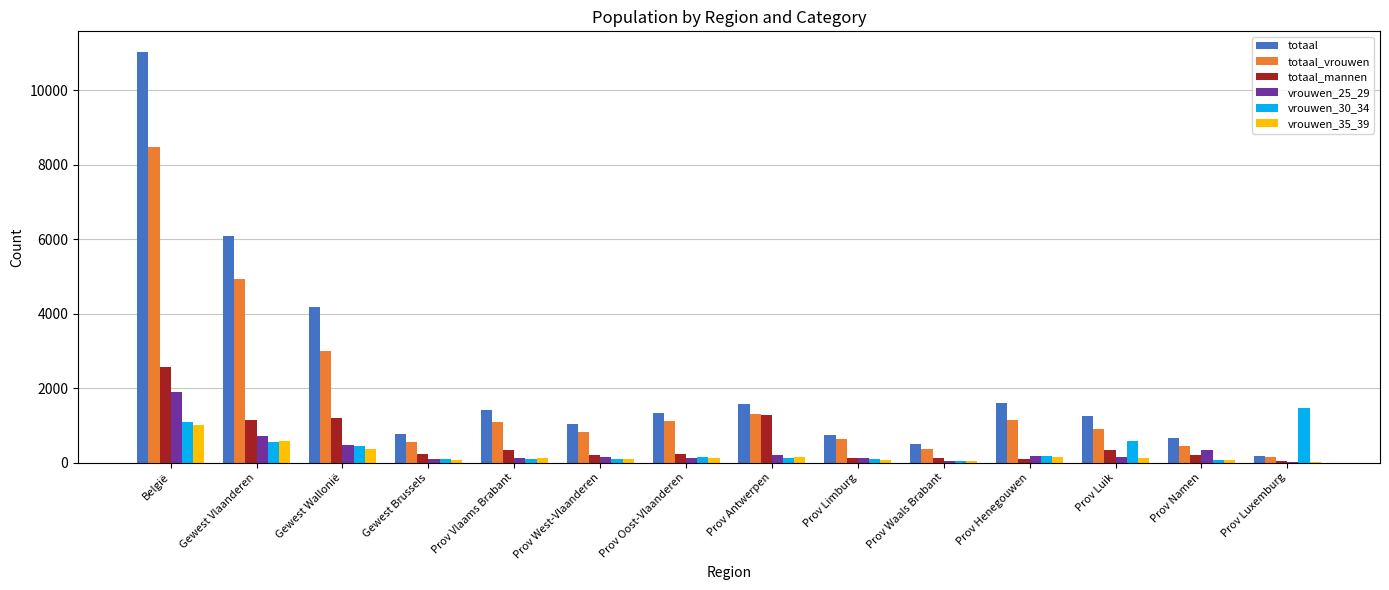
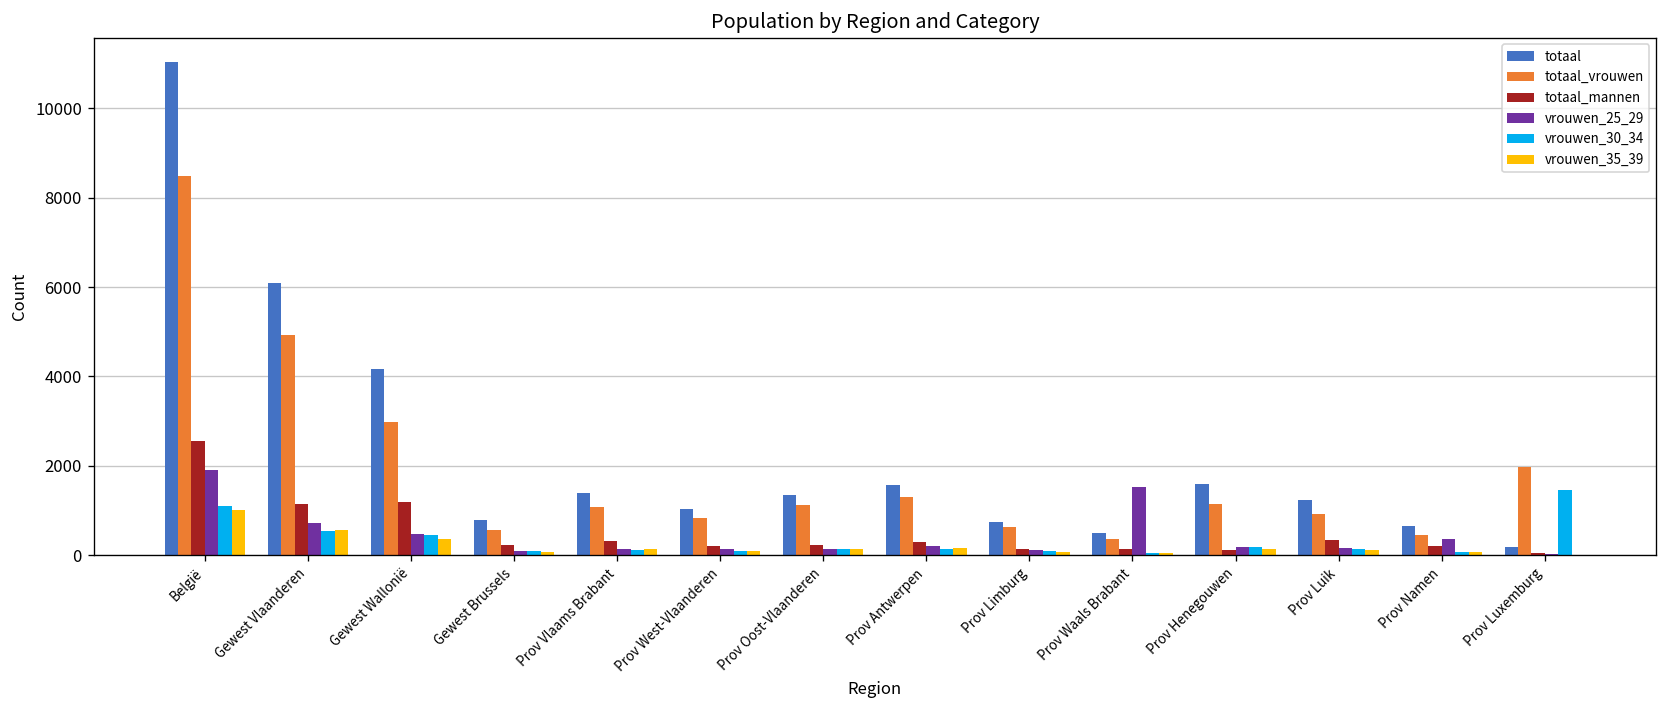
  {
    "totaal": {
      "België": 11000,
      "Gewest Vlaanderen": 6100,
      "Gewest Wallonië": 4200,
      "Gewest Brussels": 800,
      "Prov Vlaams Brabant": 1400,
      "Prov West-Vlaanderen": 1000,
      "Prov Oost-Vlaanderen": 1300,
      "Prov Antwerpen": 1600,
      "Prov Limburg": 700,
      "Prov Waals Brabant": 500,
      "Prov Henegouwen": 1600,
      "Prov Luik": 1200,
      "Prov Namen": 700,
      "Prov Luxemburg": 200
    },
    "totaal_vrouwen": {
      "België": 8500,
      "Gewest Vlaanderen": 4900,
      "Gewest Wallonië": 3000,
      "Gewest Brussels": 600,
      "Prov Vlaams Brabant": 1100,
      "Prov West-Vlaanderen": 800,
      "Prov Oost-Vlaanderen": 1100,
      "Prov Antwerpen": 1300,
      "Prov Limburg": 600,
      "Prov Waals Brabant": 400,
      "Prov Henegouwen": 1100,
      "Prov Luik": 900,
      "Prov Namen": 500,
-     "Prov Luxemburg": 100
+     "Prov Luxemburg": 2000
    },
    "totaal_mannen": {
      "België": 2600,
      "Gewest Vlaanderen": 1200,
      "Gewest Wallonië": 1200,
      "Gewest Brussels": 200,
      "Prov Vlaams Brabant": 300,
      "Prov West-Vlaanderen": 200,
      "Prov Oost-Vlaanderen": 200,
-     "Prov Antwerpen": 1300,
+     "Prov Antwerpen": 300,
      "Prov Limburg": 100,
      "Prov Waals Brabant": 100,
      "Prov Henegouwen": 100,
      "Prov Luik": 300,
      "Prov Namen": 200
    },
    "vrouwen_25_29": {
      "België": 1900,
      "Gewest Vlaanderen": 700,
      "Gewest Wallonië": 500,
      "Gewest Brussels": 100,
      "Prov Vlaams Brabant": 100,
      "Prov West-Vlaanderen": 100,
      "Prov Oost-Vlaanderen": 100,
      "Prov Antwerpen": 200,
      "Prov Limburg": 100,
-     "Prov Waals Brabant": 0,
+     "Prov Waals Brabant": 1500,
      "Prov Henegouwen": 200,
      "Prov Luik": 200,
      "Prov Namen": 300
    },
    "vrouwen_30_34": {
      "België": 1100,
      "Gewest Vlaanderen": 500,
      "Gewest Wallonië": 500,
      "Gewest Brussels": 100,
      "Prov Vlaams Brabant": 100,
      "Prov West-Vlaanderen": 100,
      "Prov Oost-Vlaanderen": 100,
      "Prov Antwerpen": 100,
      "Prov Limburg": 100,
      "Prov Henegouwen": 200,
-     "Prov Luik": 600,
+     "Prov Luik": 100,
      "Prov Namen": 100,
      "Prov Luxemburg": 1500
    },
    "vrouwen_35_39": {
      "België": 1000,
      "Gewest Vlaanderen": 600,
      "Gewest Wallonië": 400,
      "Gewest Brussels": 100,
      "Prov Vlaams Brabant": 100,
      "Prov West-Vlaanderen": 100,
      "Prov Oost-Vlaanderen": 100,
      "Prov Antwerpen": 200,
      "Prov Limburg": 100,
      "Prov Henegouwen": 100,
      "Prov Luik": 100
    }
  }
